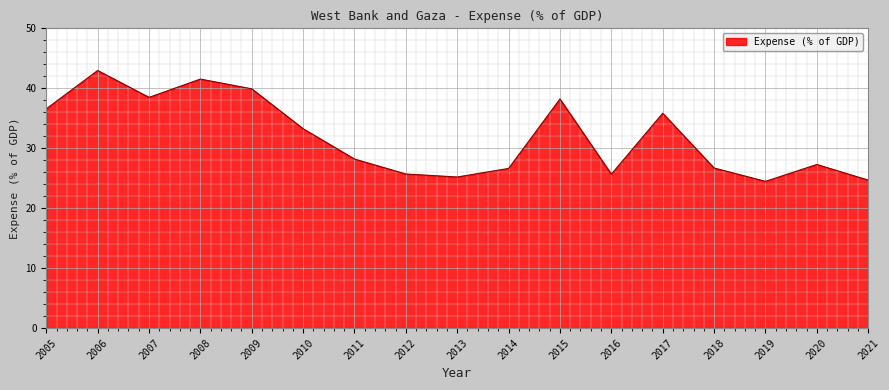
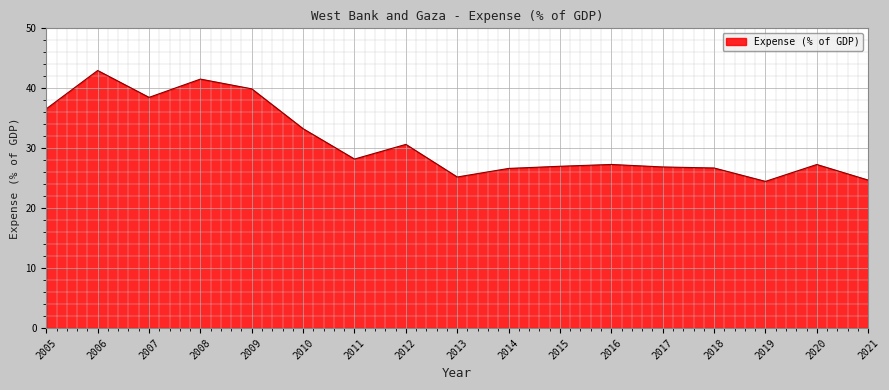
  {
    "2005": 37,
    "2006": 43,
    "2007": 38,
    "2008": 42,
    "2009": 40,
    "2010": 33,
    "2011": 28,
-   "2012": 26,
+   "2012": 31,
    "2013": 25,
    "2014": 27,
-   "2015": 38,
-   "2016": 26,
-   "2017": 36,
+   "2015": 27,
+   "2016": 27,
+   "2017": 27,
    "2018": 27,
    "2019": 24,
    "2020": 27,
    "2021": 25
  }
